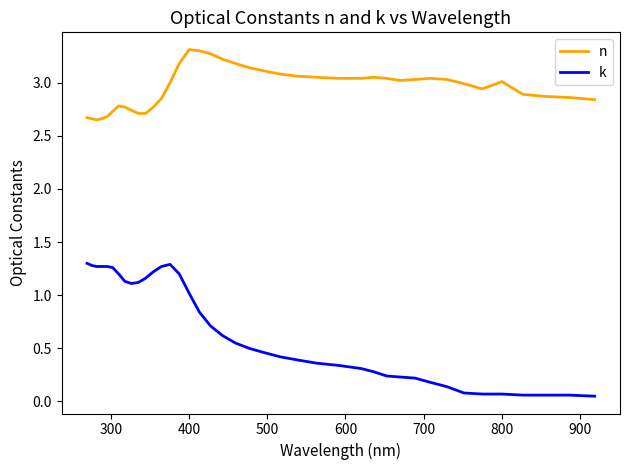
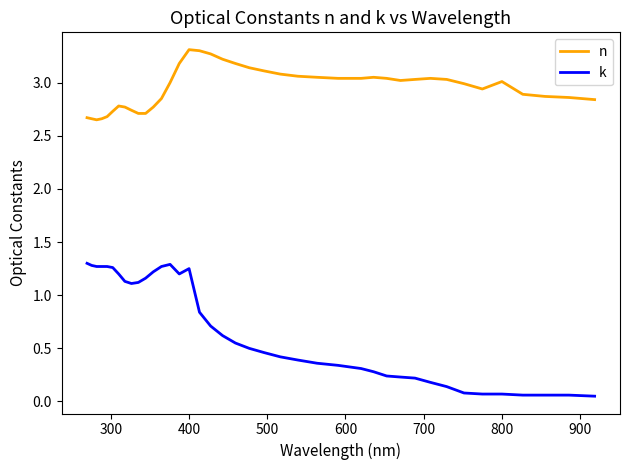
  {
    "n": {
      "400": 3.31,
      "800": 3.01
    },
    "k": {
-     "400": 1.02,
+     "400": 1.25,
      "800": 0.07
    }
  }
